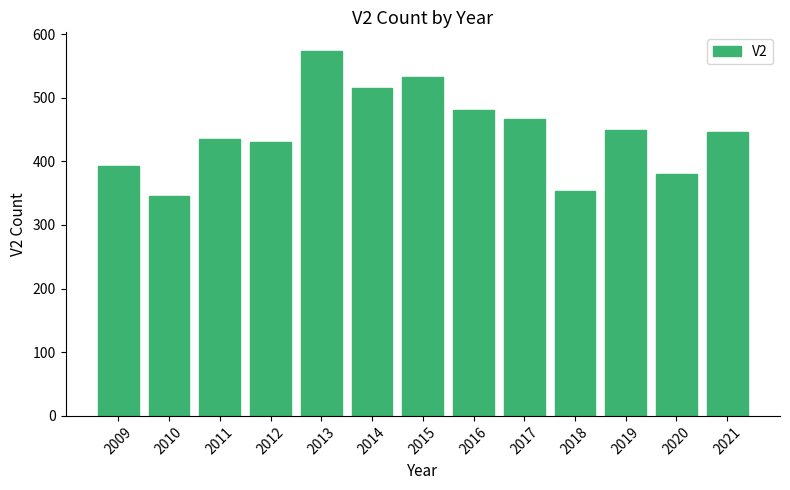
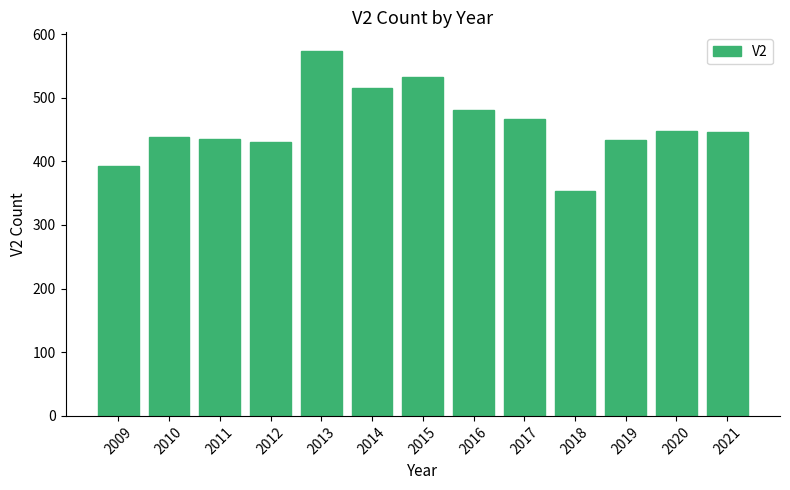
  {
    "2009": 390,
-   "2010": 350,
+   "2010": 440,
    "2011": 440,
    "2012": 430,
    "2013": 570,
    "2014": 520,
    "2015": 530,
    "2016": 480,
    "2017": 470,
    "2018": 350,
-   "2019": 450,
-   "2020": 380,
+   "2019": 430,
+   "2020": 450,
    "2021": 450
  }
